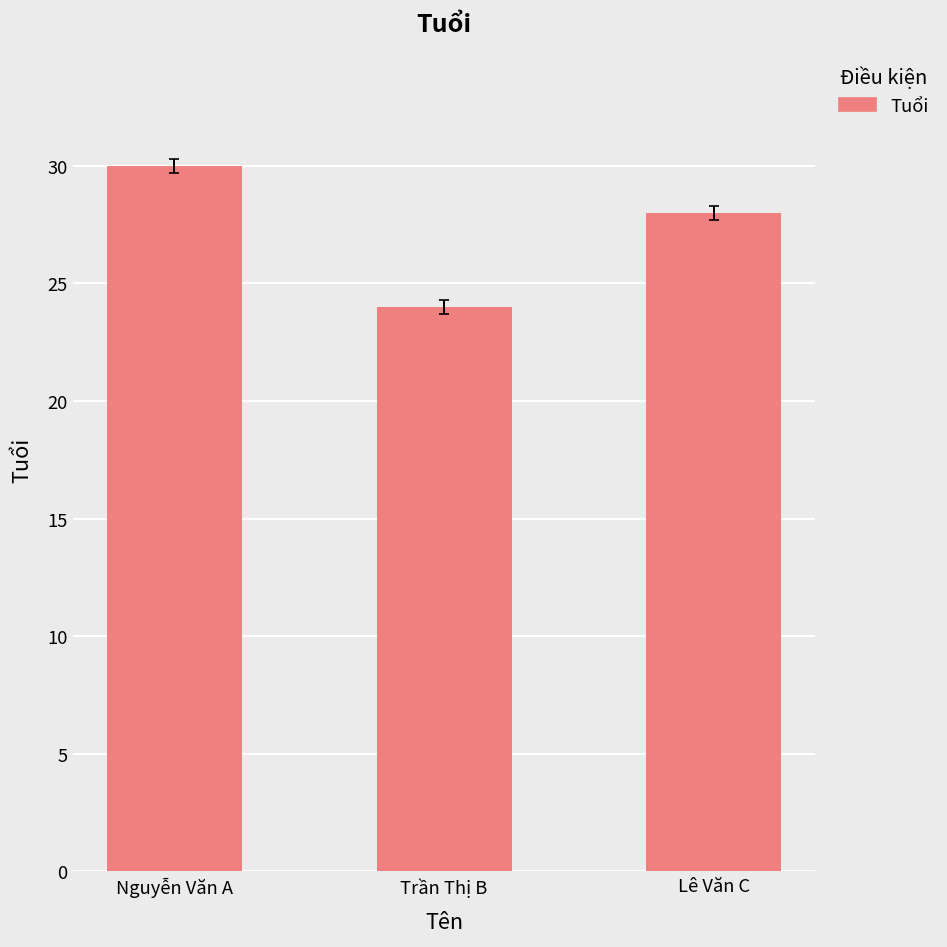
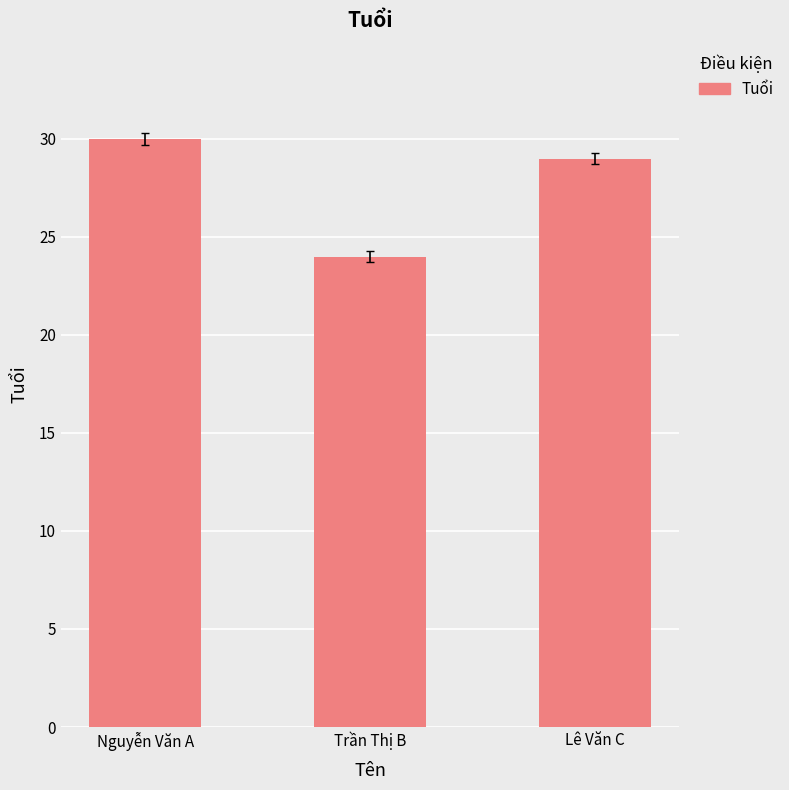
  {
    "Tuổi": {
      "Nguyễn Văn A": 30,
      "Trần Thị B": 24,
-     "Lê Văn C": 28
+     "Lê Văn C": 29
    }
  }
